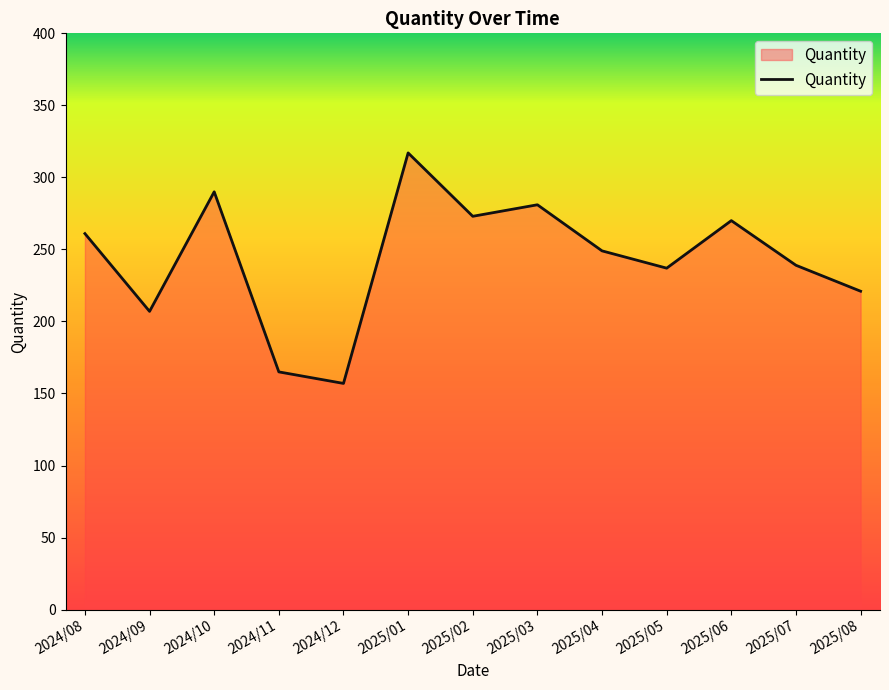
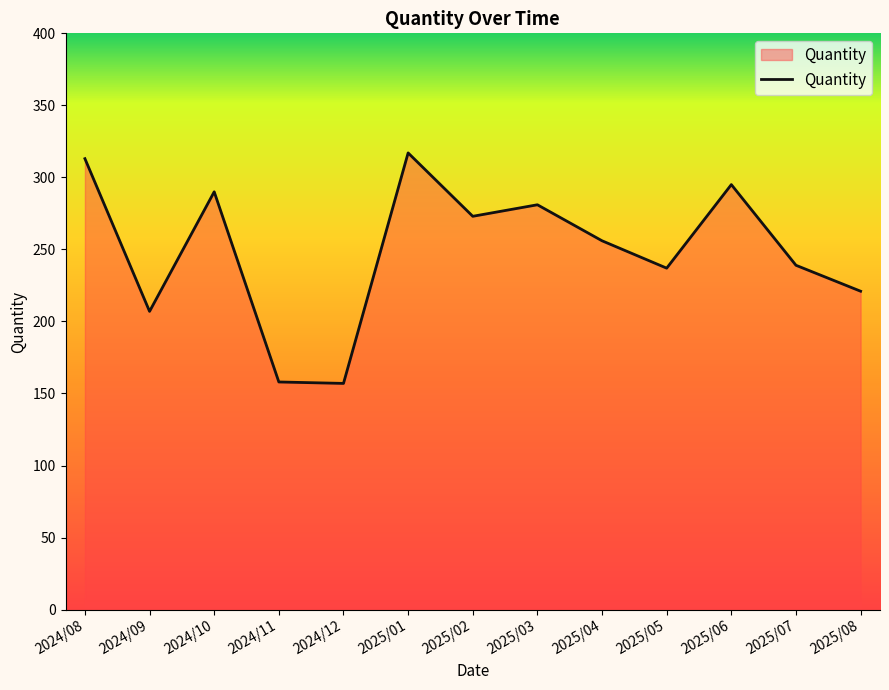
  {
-   "2024/08": 261,
+   "2024/08": 313,
    "2024/09": 207,
    "2024/10": 290,
-   "2024/11": 165,
+   "2024/11": 158,
    "2024/12": 157,
    "2025/01": 317,
    "2025/02": 273,
    "2025/03": 281,
-   "2025/04": 249,
+   "2025/04": 256,
    "2025/05": 237,
-   "2025/06": 270,
+   "2025/06": 295,
    "2025/07": 239,
    "2025/08": 221
  }
